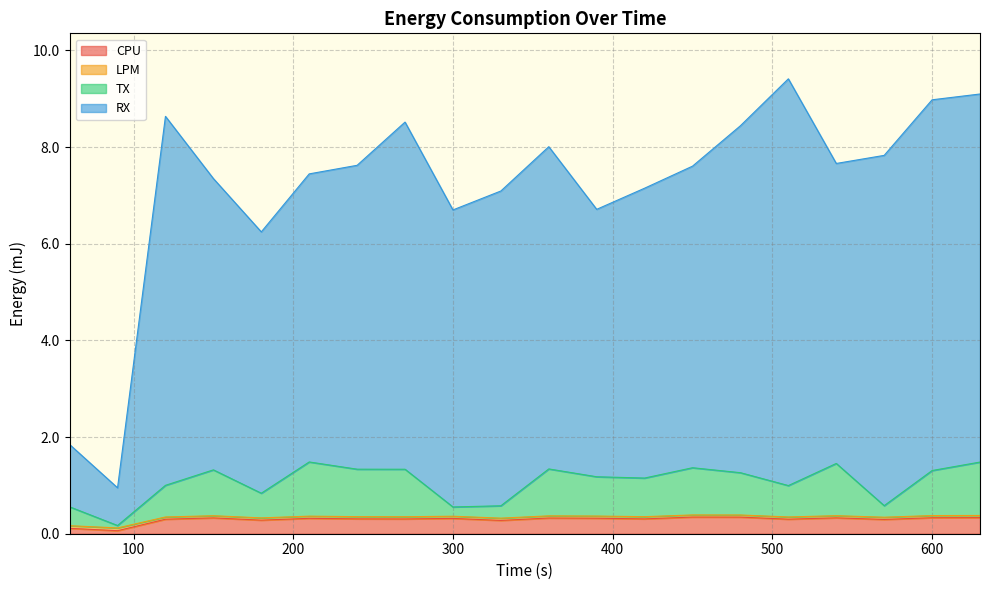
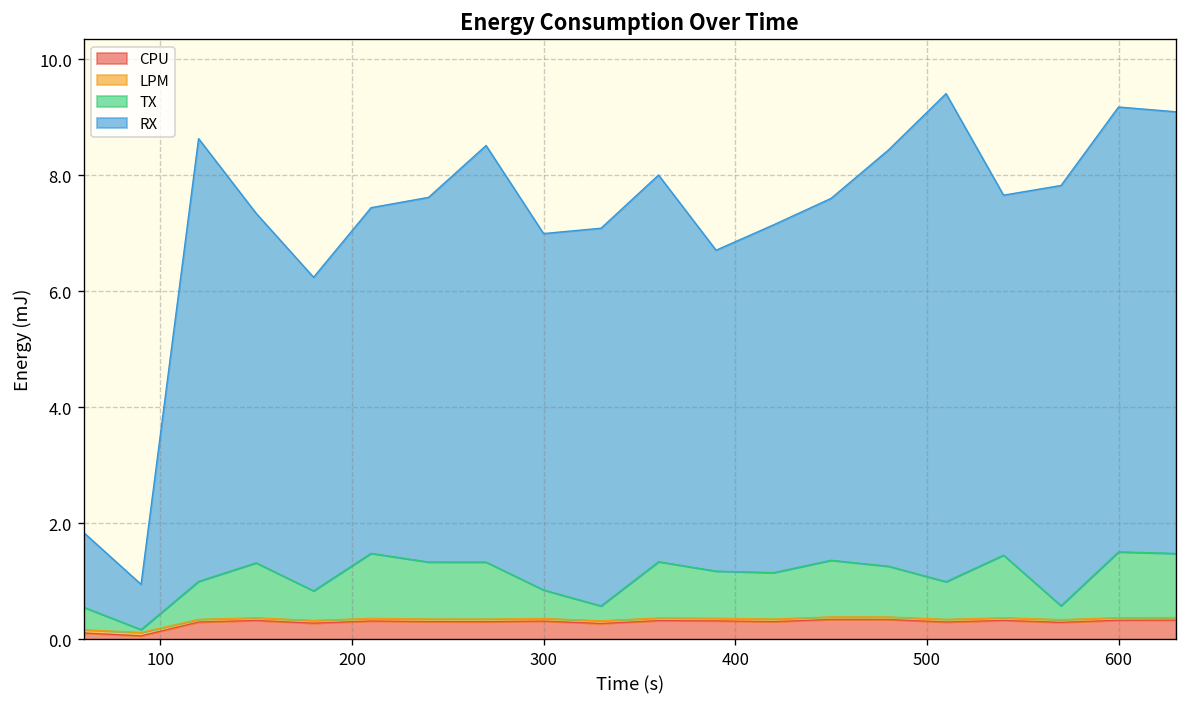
  {
    "TX": {
-     "300": 0.2,
-     "600": 0.9
+     "300": 0.5,
+     "600": 1.1
    },
    "RX": {
      "300": 6.1,
      "600": 7.7
    }
  }
